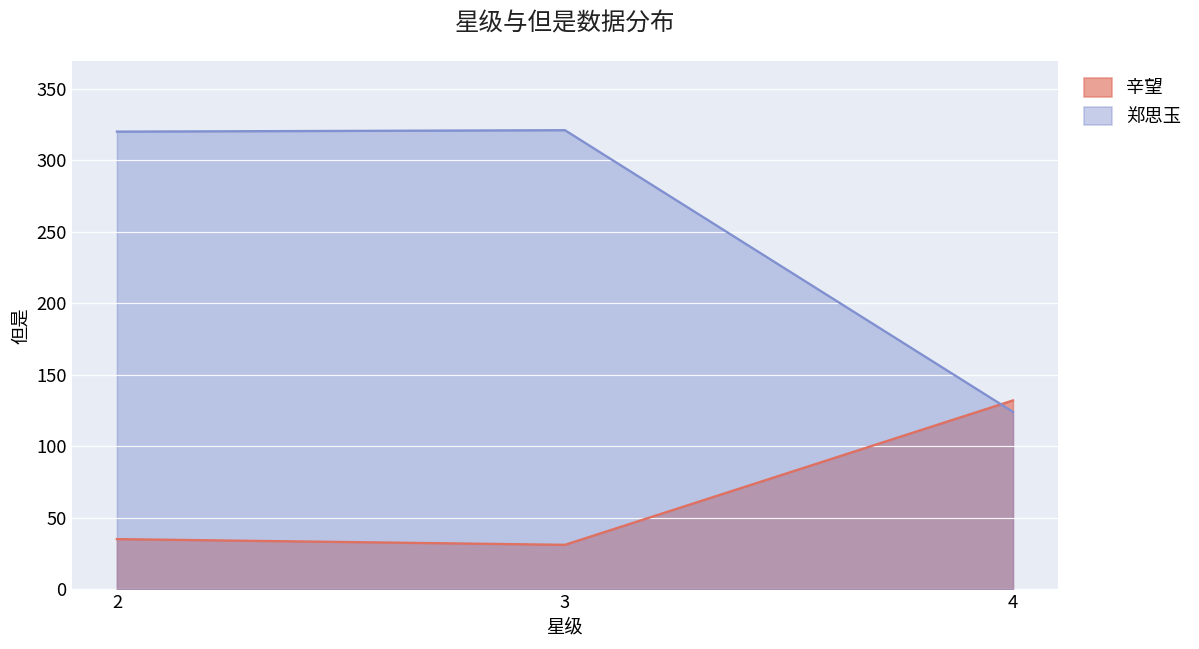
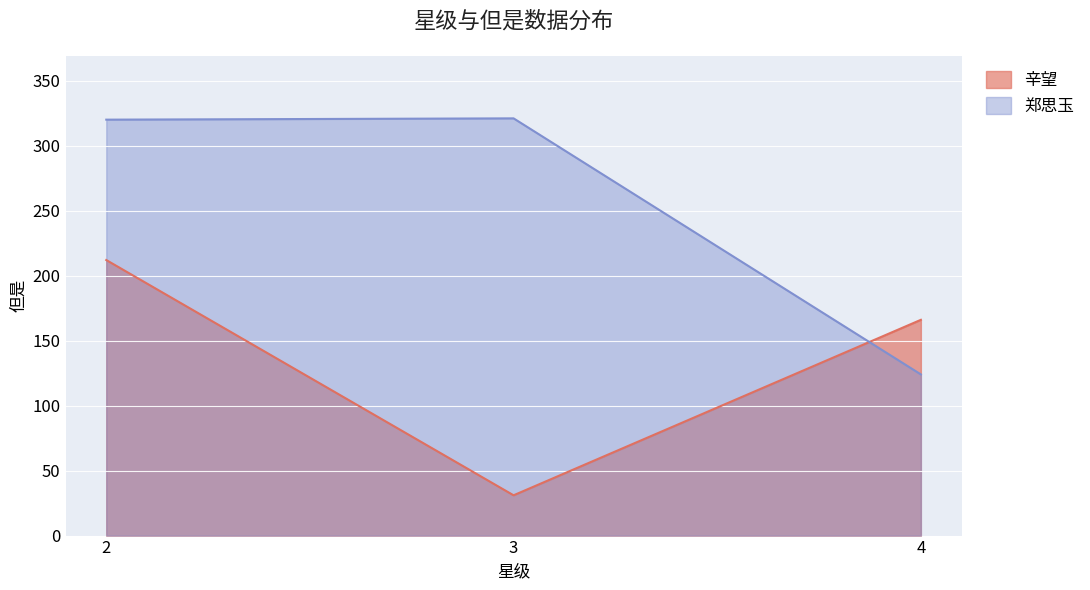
  {
    "辛望": {
-     "2": 35,
+     "2": 212,
      "3": 31,
-     "4": 132
+     "4": 166
    },
    "郑思玉": {
      "2": 320,
      "3": 321,
      "4": 124
    }
  }
